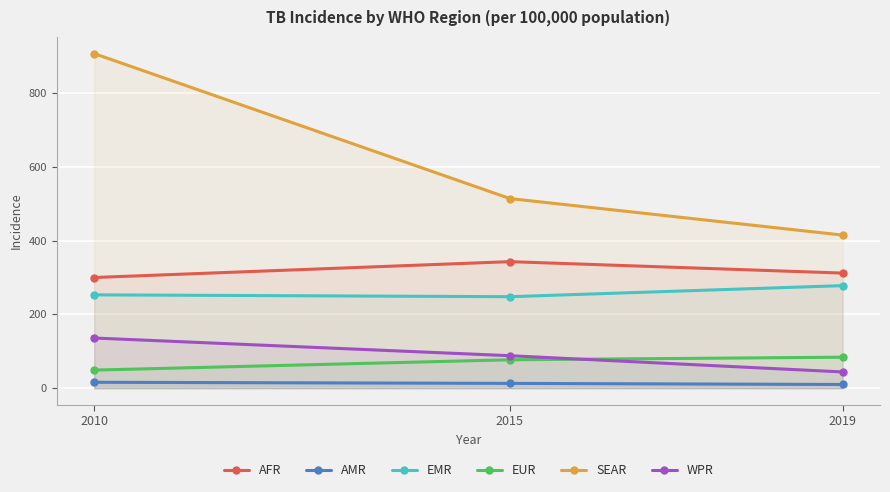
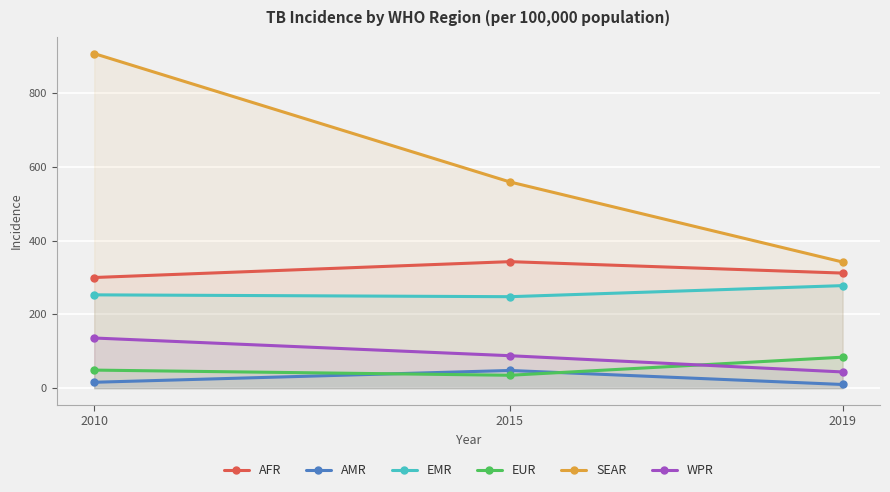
  {
    "AFR": {
      "2010": 300,
      "2015": 340,
      "2019": 310
    },
    "AMR": {
      "2010": 20,
-     "2015": 10,
+     "2015": 50,
      "2019": 10
    },
    "EMR": {
      "2010": 250,
      "2015": 250,
      "2019": 280
    },
    "EUR": {
      "2010": 50,
-     "2015": 80,
+     "2015": 40,
      "2019": 80
    },
    "SEAR": {
      "2010": 910,
-     "2015": 510,
-     "2019": 420
+     "2015": 560,
+     "2019": 340
    },
    "WPR": {
      "2010": 140,
      "2015": 90,
      "2019": 40
    }
  }
